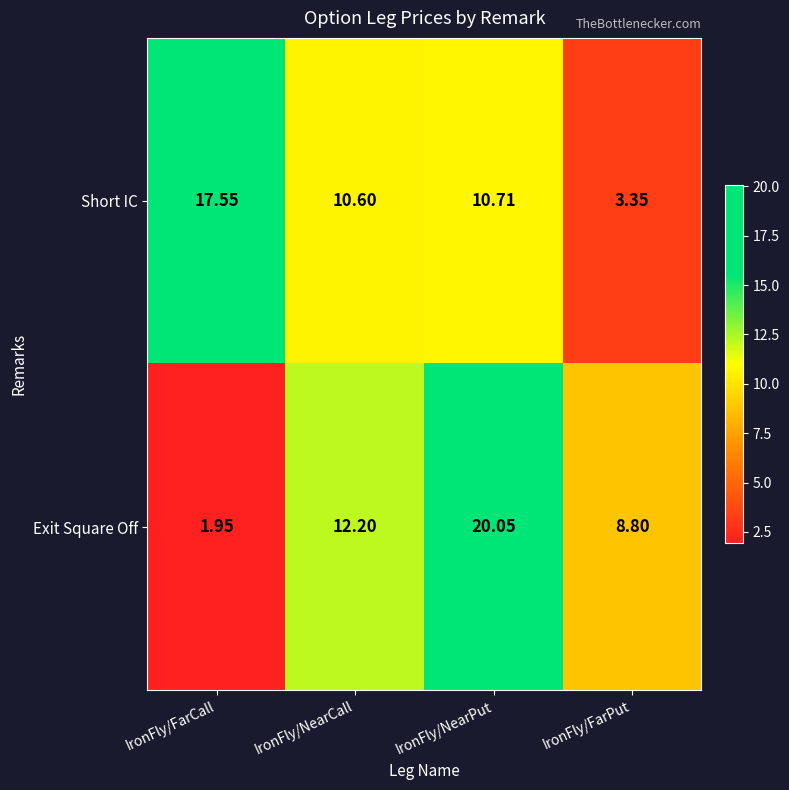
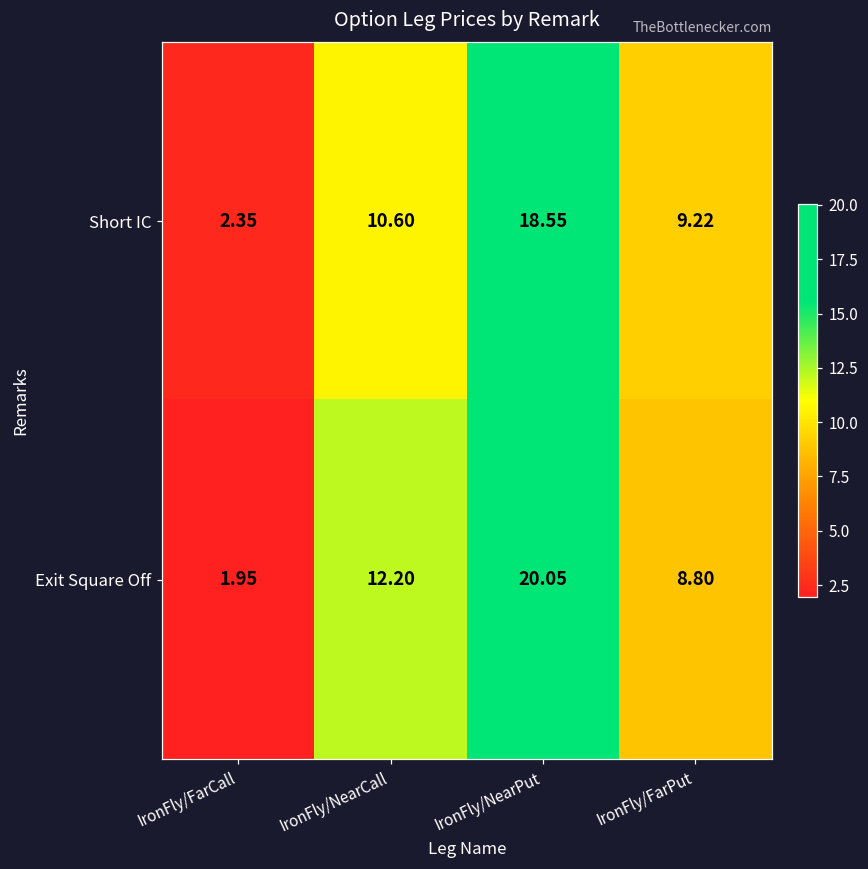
  {
    "Short IC": {
-     "IronFly/FarCall": 17.55,
+     "IronFly/FarCall": 2.35,
      "IronFly/NearCall": 10.60,
-     "IronFly/NearPut": 10.71,
-     "IronFly/FarPut": 3.35
+     "IronFly/NearPut": 18.55,
+     "IronFly/FarPut": 9.22
    },
    "Exit Square Off": {
      "IronFly/FarCall": 1.95,
      "IronFly/NearCall": 12.20,
      "IronFly/NearPut": 20.05,
      "IronFly/FarPut": 8.80
    }
  }
